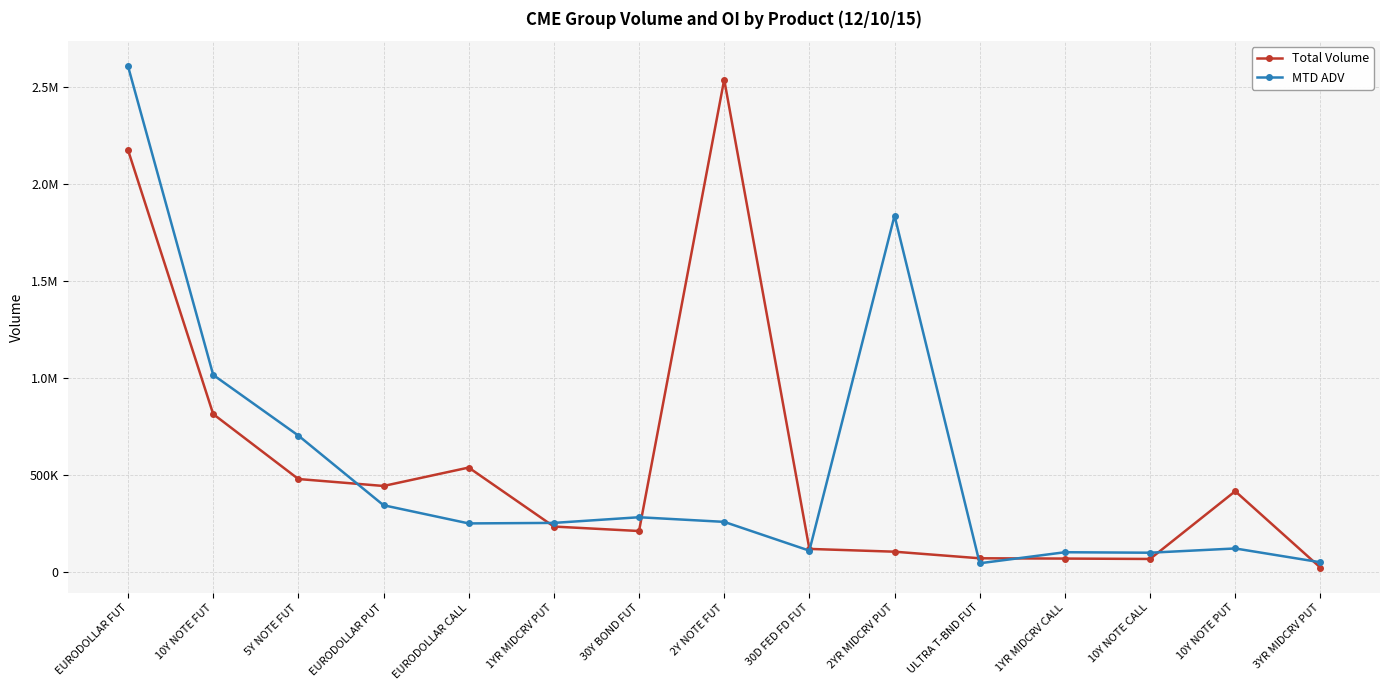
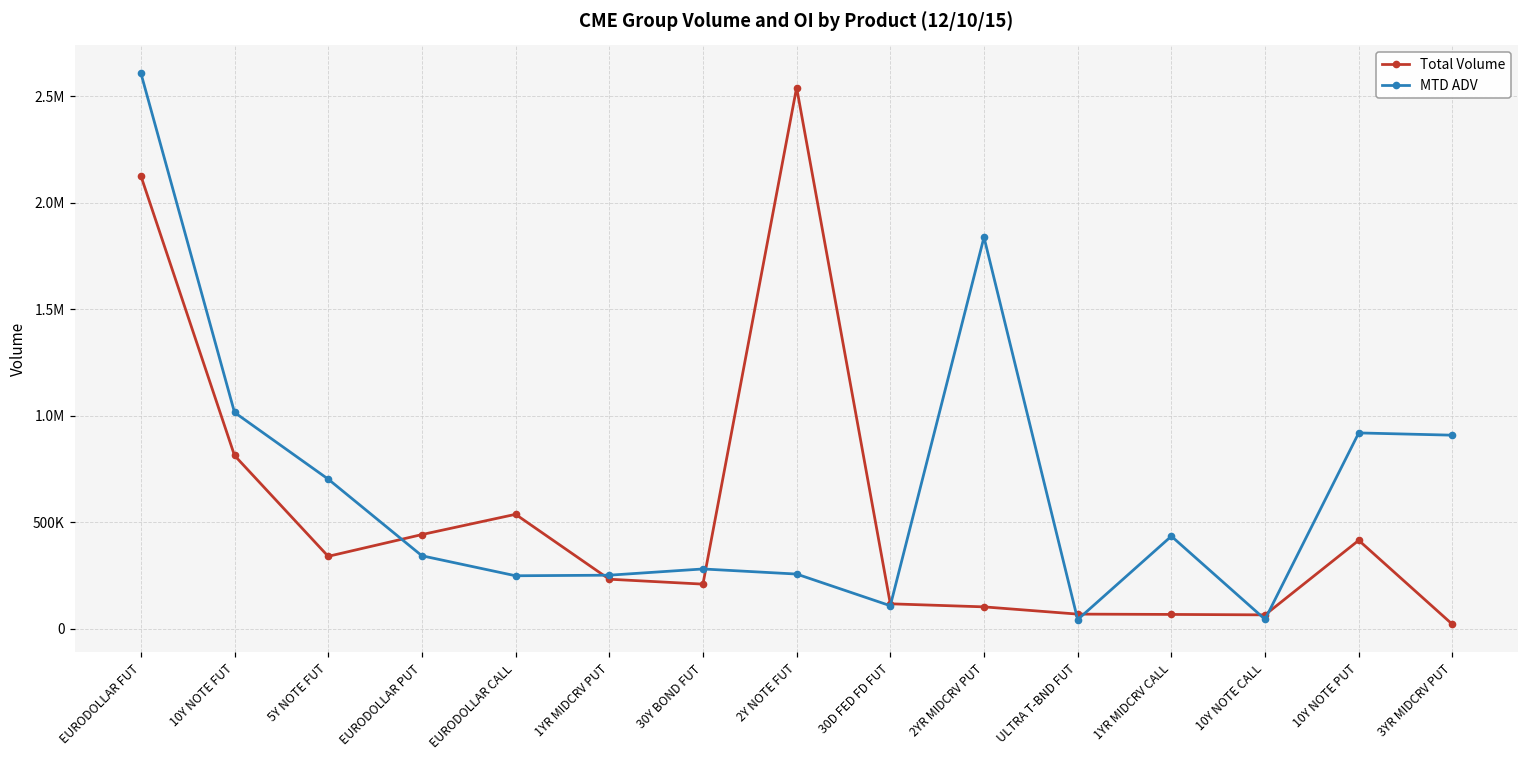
  {
    "Total Volume": {
-     "EURODOLLAR FUT": 2180000,
+     "EURODOLLAR FUT": 2130000,
      "10Y NOTE FUT": 810000,
-     "5Y NOTE FUT": 480000,
+     "5Y NOTE FUT": 340000,
      "EURODOLLAR PUT": 440000,
      "EURODOLLAR CALL": 540000,
      "1YR MIDCRV PUT": 230000,
      "30Y BOND FUT": 210000,
      "2Y NOTE FUT": 2540000,
      "2YR MIDCRV PUT": 100000,
      "ULTRA T-BND FUT": 70000,
      "1YR MIDCRV CALL": 70000,
      "10Y NOTE CALL": 70000,
      "10Y NOTE PUT": 420000,
      "3YR MIDCRV PUT": 20000
    },
    "MTD ADV": {
      "EURODOLLAR FUT": 2610000,
      "10Y NOTE FUT": 1020000,
      "5Y NOTE FUT": 700000,
      "EURODOLLAR PUT": 340000,
      "EURODOLLAR CALL": 250000,
      "1YR MIDCRV PUT": 250000,
      "30Y BOND FUT": 280000,
      "2Y NOTE FUT": 260000,
      "2YR MIDCRV PUT": 1840000,
      "ULTRA T-BND FUT": 40000,
-     "1YR MIDCRV CALL": 100000,
-     "10Y NOTE CALL": 100000,
-     "10Y NOTE PUT": 120000,
-     "3YR MIDCRV PUT": 50000
+     "1YR MIDCRV CALL": 440000,
+     "10Y NOTE CALL": 50000,
+     "10Y NOTE PUT": 920000,
+     "3YR MIDCRV PUT": 910000
    }
  }
